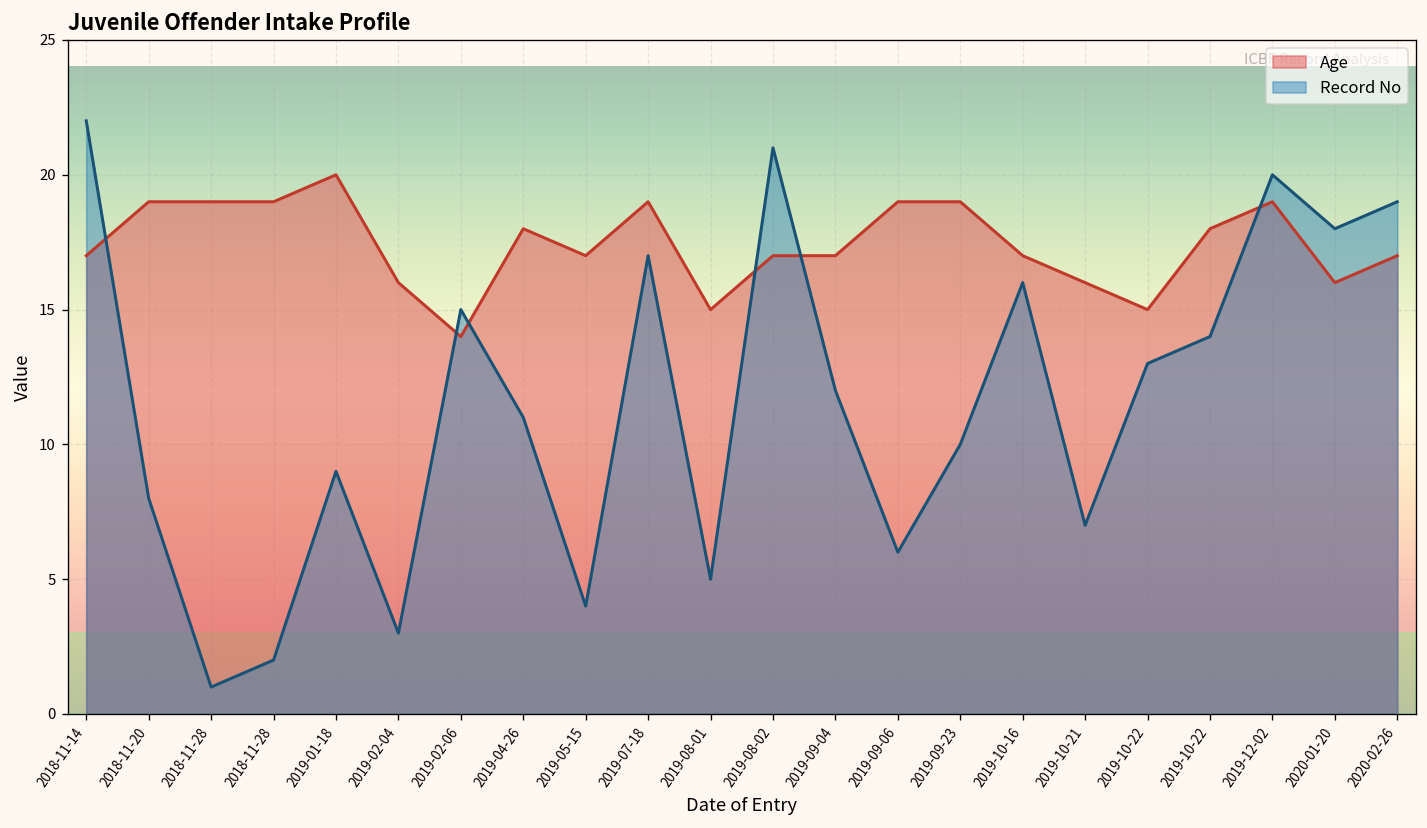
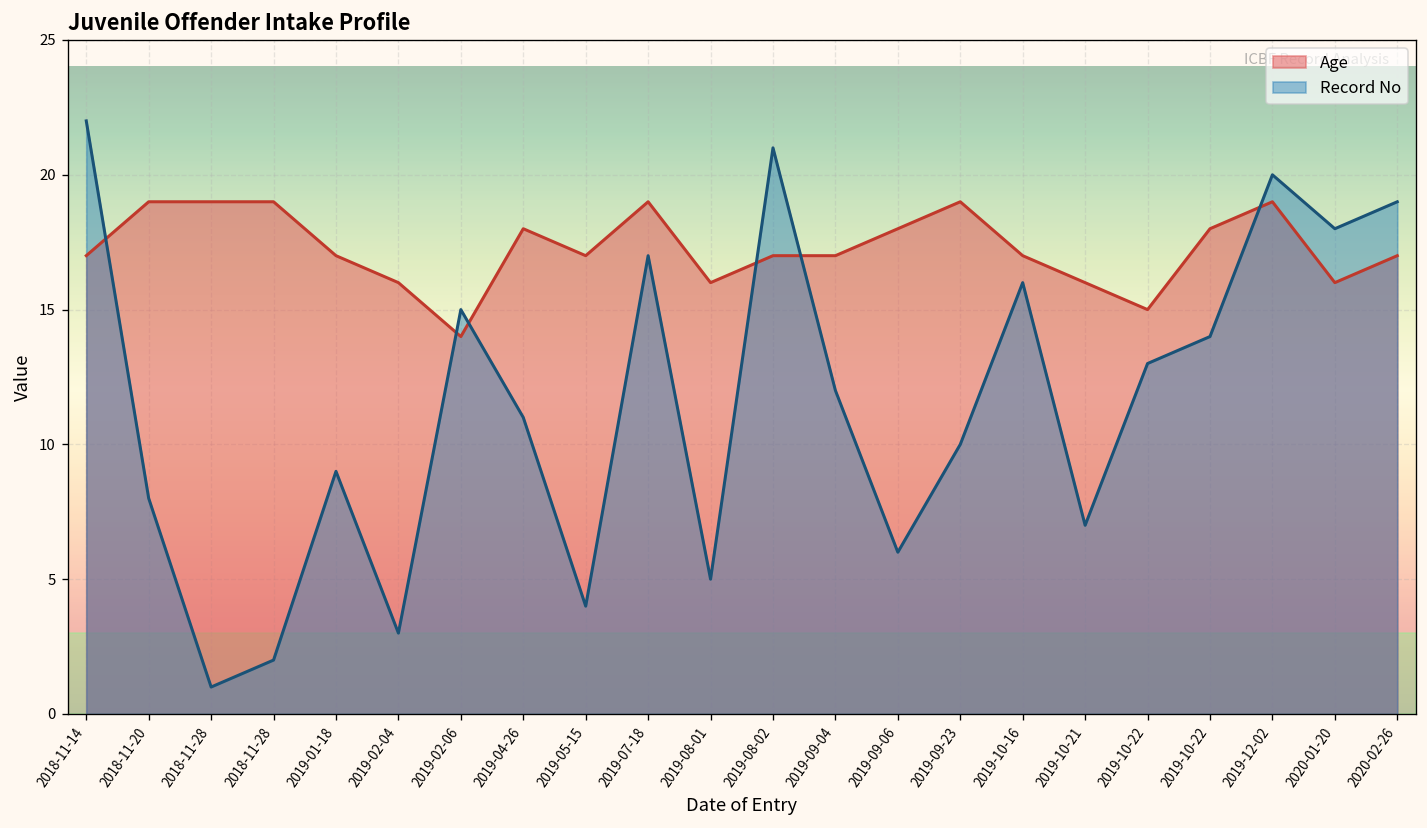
  {
    "Age": {
      "2018-11-14": 17,
      "2018-11-20": 19,
-     "2019-01-18": 20,
+     "2019-01-18": 17,
      "2019-02-04": 16,
      "2019-02-06": 14,
      "2019-04-26": 18,
      "2019-05-15": 17,
      "2019-07-18": 19,
-     "2019-08-01": 15,
+     "2019-08-01": 16,
      "2019-08-02": 17,
      "2019-09-04": 17,
-     "2019-09-06": 19,
+     "2019-09-06": 18,
      "2019-09-23": 19,
      "2019-10-16": 17,
      "2019-10-21": 16,
      "2019-12-02": 19,
      "2020-01-20": 16,
      "2020-02-26": 17
    },
    "Record No": {
      "2018-11-14": 22,
      "2018-11-20": 8,
      "2019-01-18": 9,
      "2019-02-04": 3,
      "2019-02-06": 15,
      "2019-04-26": 11,
      "2019-05-15": 4,
      "2019-07-18": 17,
      "2019-08-01": 5,
      "2019-08-02": 21,
      "2019-09-04": 12,
      "2019-09-06": 6,
      "2019-09-23": 10,
      "2019-10-16": 16,
      "2019-10-21": 7,
      "2019-12-02": 20,
      "2020-01-20": 18,
      "2020-02-26": 19
    }
  }
